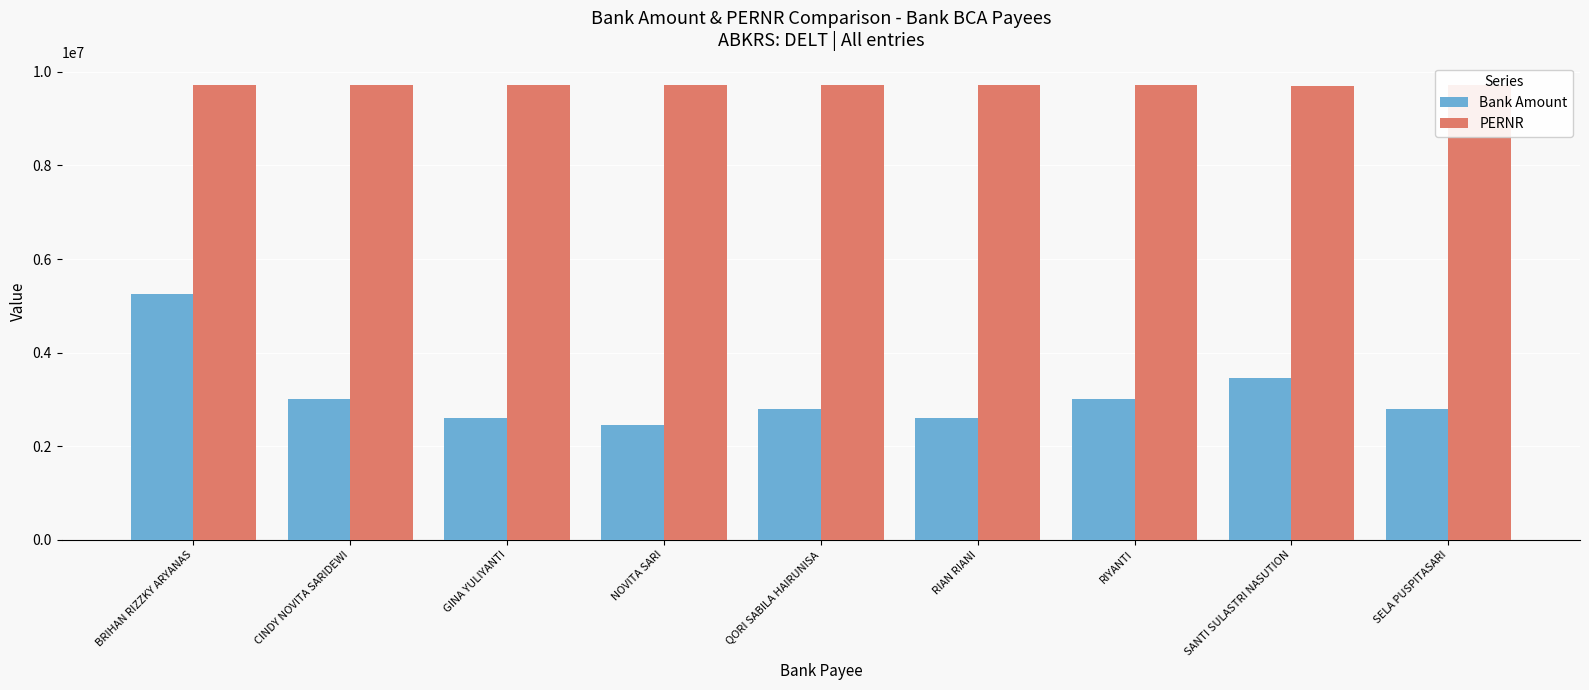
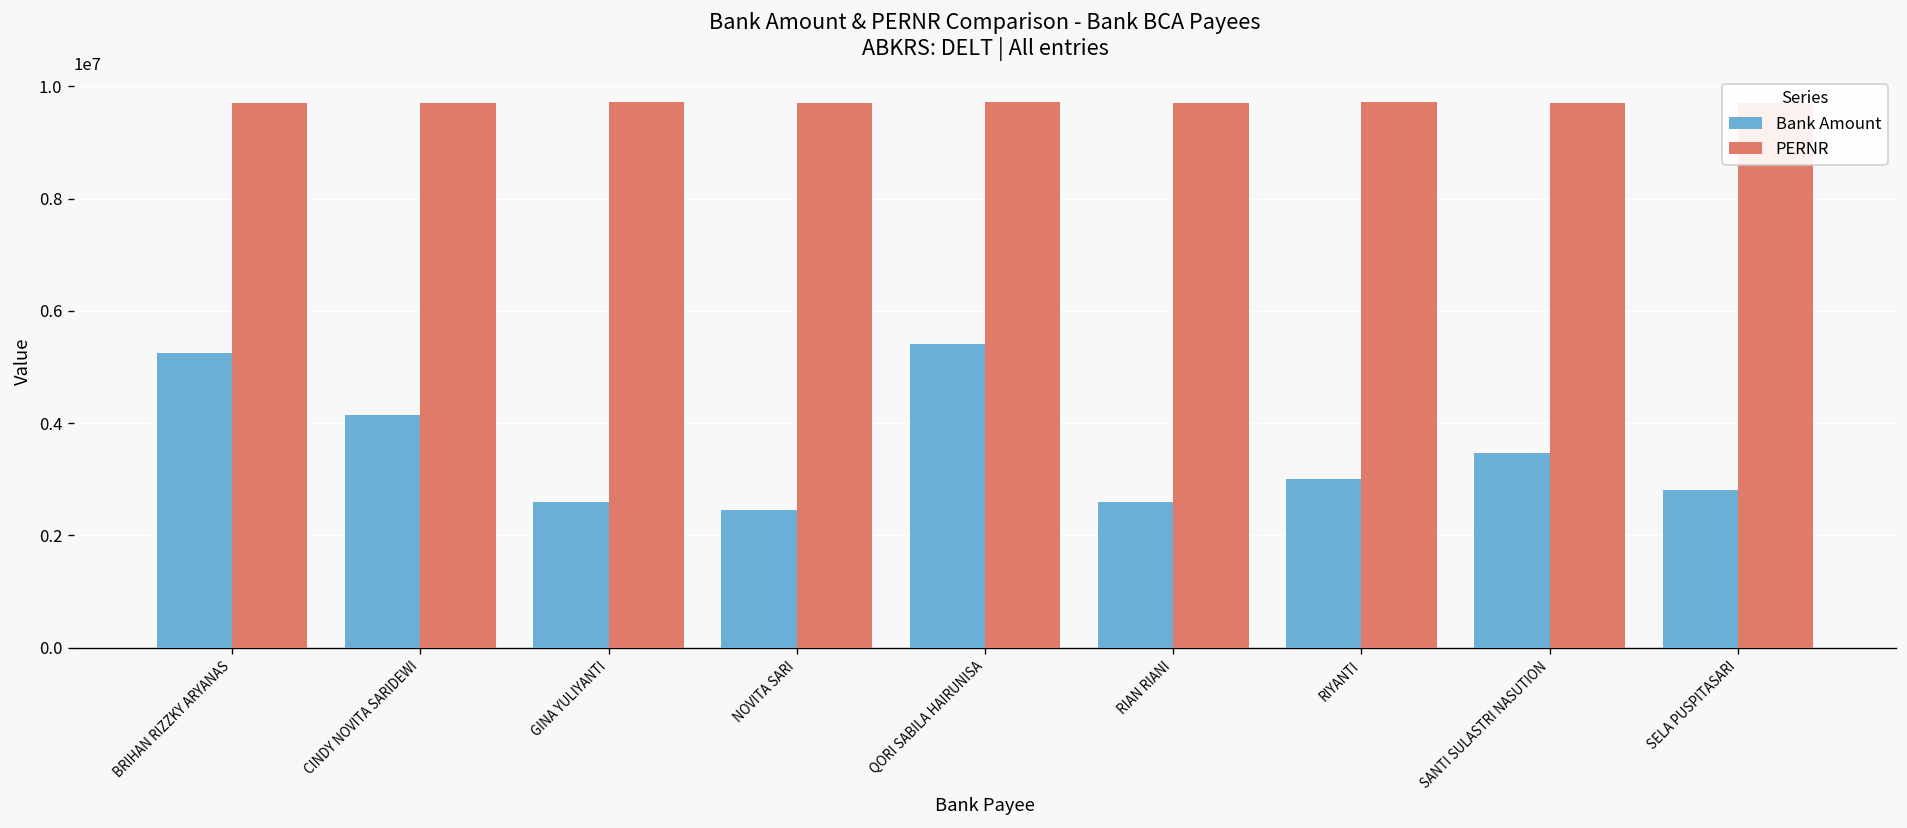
  {
    "Bank Amount": {
      "BRIHAN RIZZKY ARYANAS": 5300000,
-     "CINDY NOVITA SARIDEWI": 3000000,
+     "CINDY NOVITA SARIDEWI": 4100000,
      "GINA YULIYANTI": 2600000,
      "NOVITA SARI": 2500000,
-     "QORI SABILA HAIRUNISA": 2800000,
+     "QORI SABILA HAIRUNISA": 5400000,
      "RIAN RIANI": 2600000,
      "RIYANTI": 3000000,
      "SANTI SULASTRI NASUTION": 3500000,
      "SELA PUSPITASARI": 2800000
    },
    "PERNR": {
      "BRIHAN RIZZKY ARYANAS": 9700000,
      "CINDY NOVITA SARIDEWI": 9700000,
      "GINA YULIYANTI": 9700000,
      "NOVITA SARI": 9700000,
      "QORI SABILA HAIRUNISA": 9700000,
      "RIAN RIANI": 9700000,
      "RIYANTI": 9700000,
      "SANTI SULASTRI NASUTION": 9700000
    }
  }
